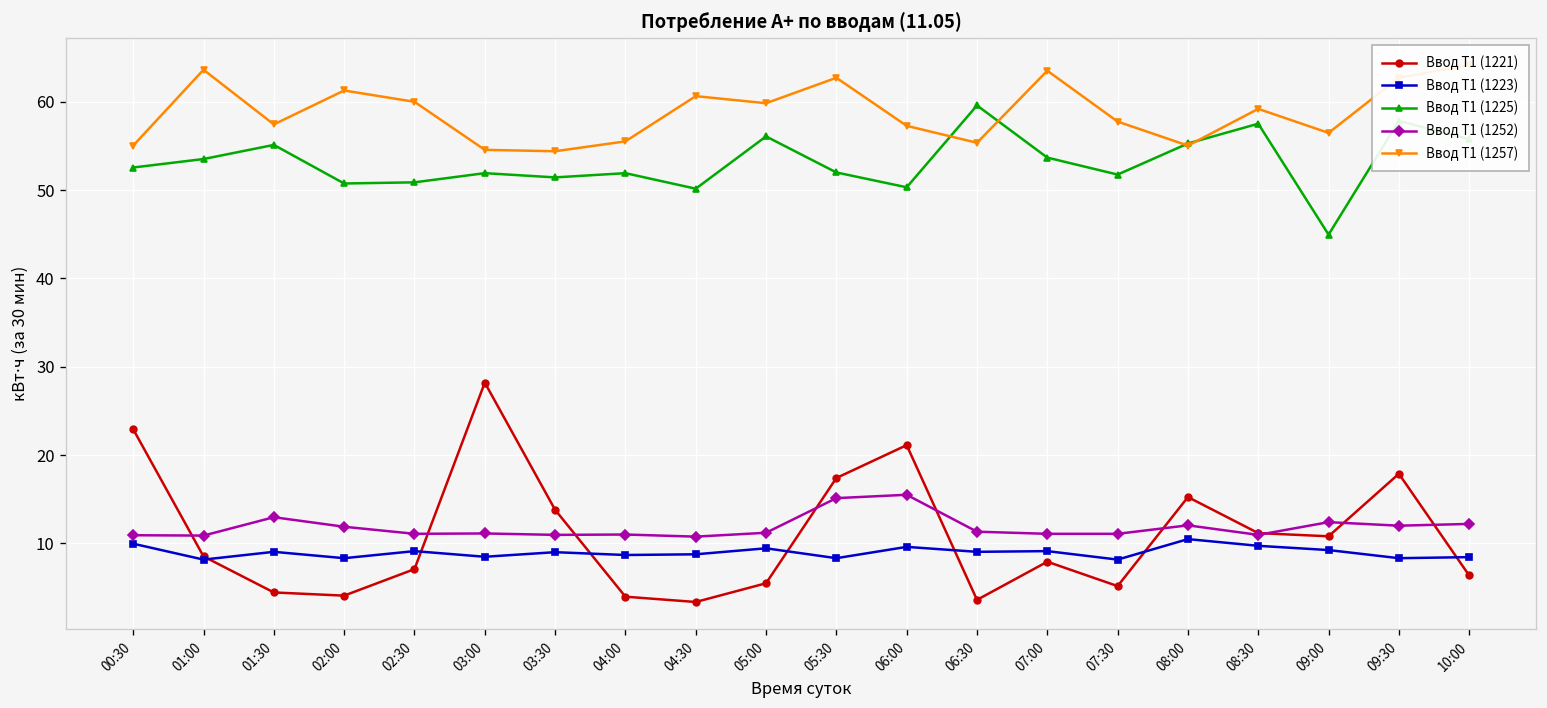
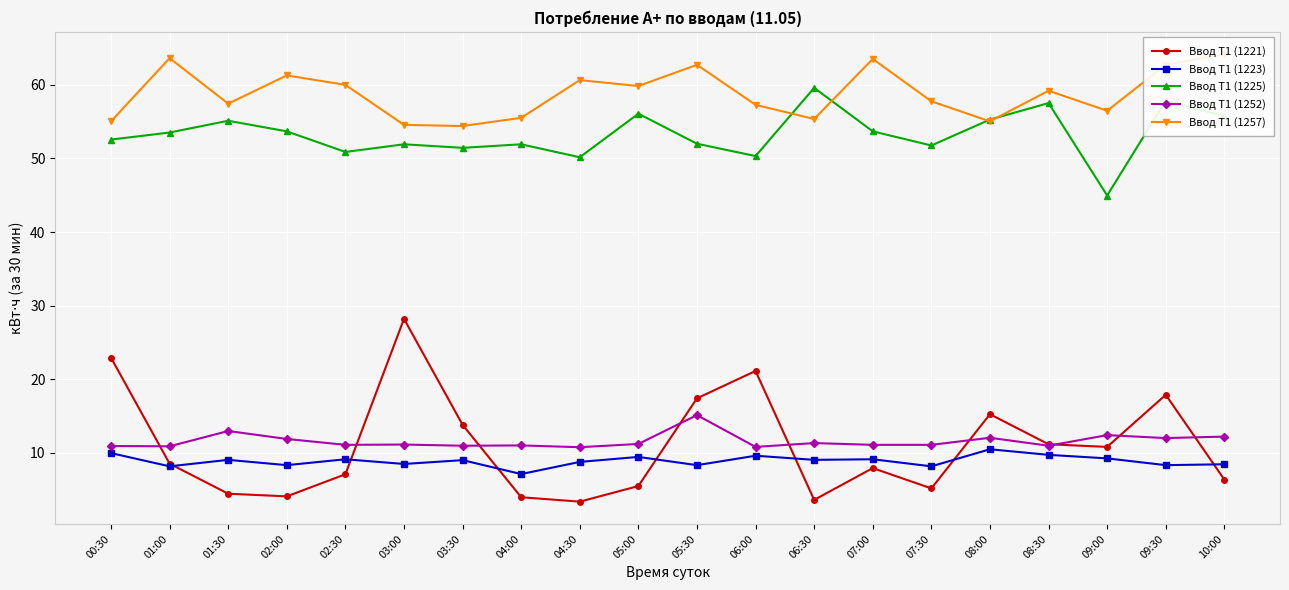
  {
    "Ввод Т1 (1221)": {
      "00:30": 23,
      "01:00": 9,
      "01:30": 4,
      "02:00": 4,
      "02:30": 7,
      "03:00": 28,
      "03:30": 14,
      "04:00": 4,
      "04:30": 3,
      "05:00": 5,
      "05:30": 17,
      "06:00": 21,
      "06:30": 4,
      "07:00": 8,
      "07:30": 5,
      "08:00": 15,
      "09:00": 11,
      "09:30": 18,
      "10:00": 6
    },
    "Ввод Т1 (1223)": {
      "00:30": 10,
      "01:00": 8,
      "01:30": 9,
      "02:00": 8,
      "02:30": 9,
      "03:00": 8,
      "03:30": 9,
-     "04:00": 9,
+     "04:00": 7,
      "04:30": 9,
      "05:00": 9,
      "05:30": 8,
      "06:00": 10,
      "06:30": 9,
      "07:00": 9,
      "07:30": 8,
      "08:00": 10,
      "08:30": 10,
      "09:00": 9,
      "09:30": 8,
      "10:00": 8
    },
    "Ввод Т1 (1225)": {
      "00:30": 53,
      "01:00": 54,
      "01:30": 55,
-     "02:00": 51,
+     "02:00": 54,
      "02:30": 51,
      "03:00": 52,
      "03:30": 51,
      "04:00": 52,
      "04:30": 50,
      "05:00": 56,
      "05:30": 52,
      "06:00": 50,
      "06:30": 60,
      "07:00": 54,
      "07:30": 52,
      "08:30": 58,
      "09:00": 45
    },
    "Ввод Т1 (1252)": {
      "00:30": 11,
      "01:00": 11,
      "01:30": 13,
      "02:00": 12,
      "02:30": 11,
      "03:00": 11,
      "03:30": 11,
      "04:00": 11,
      "04:30": 11,
      "05:00": 11,
      "05:30": 15,
-     "06:00": 16,
+     "06:00": 11,
      "06:30": 11,
      "07:00": 11,
      "07:30": 11,
      "08:00": 12,
      "09:00": 12,
      "09:30": 12,
      "10:00": 12
    },
    "Ввод Т1 (1257)": {
      "00:30": 55,
      "01:00": 64,
      "01:30": 57,
      "02:00": 61,
      "02:30": 60,
      "03:00": 55,
      "03:30": 54,
      "04:00": 56,
      "04:30": 61,
      "05:00": 60,
      "05:30": 63,
      "06:00": 57,
      "06:30": 55,
      "07:00": 64,
      "07:30": 58,
      "08:30": 59,
      "09:00": 56
    }
  }
